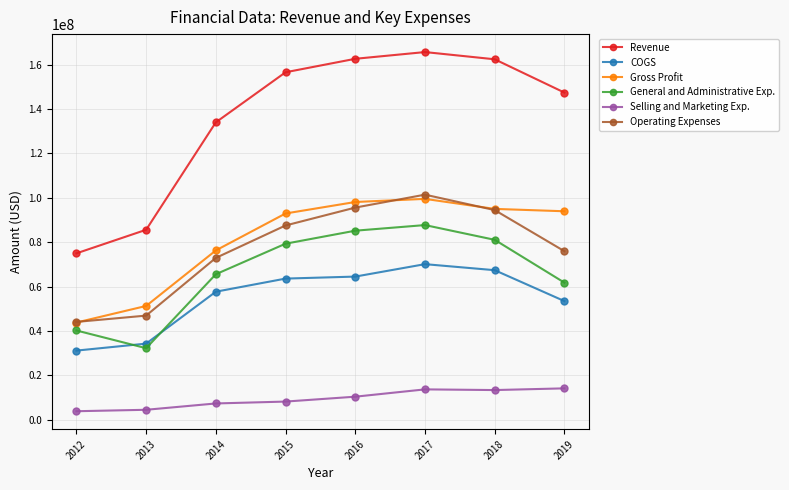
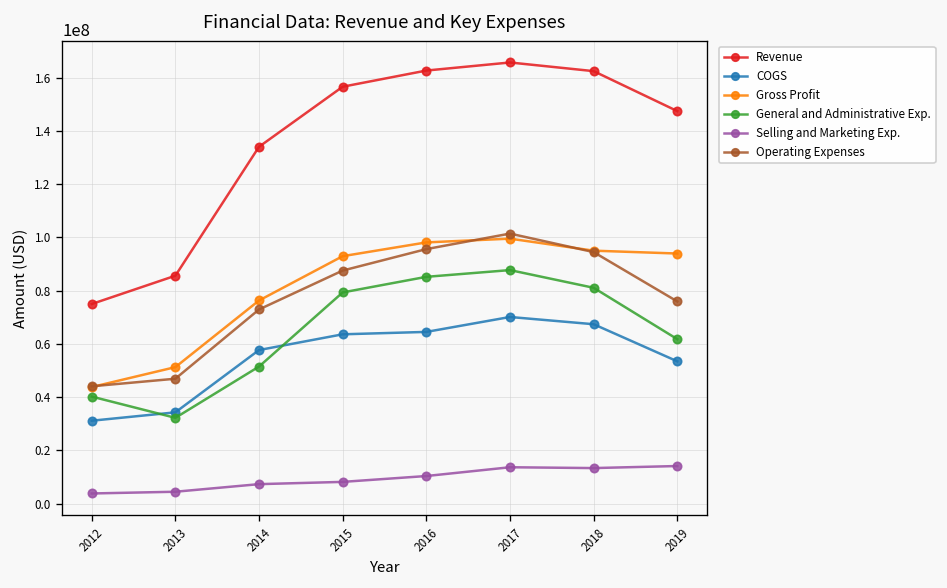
  {
    "Revenue": {
      "2012": 75000000,
      "2013": 86000000,
      "2014": 134000000,
      "2015": 157000000,
      "2016": 163000000,
      "2017": 166000000,
      "2018": 162000000,
      "2019": 147000000
    },
    "COGS": {
      "2012": 31000000,
      "2013": 34000000,
      "2014": 58000000,
      "2015": 64000000,
      "2016": 65000000,
      "2017": 70000000,
      "2018": 67000000,
      "2019": 53000000
    },
    "Gross Profit": {
      "2013": 51000000,
      "2014": 76000000,
      "2015": 93000000,
      "2016": 98000000,
      "2017": 100000000,
      "2019": 94000000
    },
    "General and Administrative Exp.": {
      "2012": 40000000,
      "2013": 32000000,
-     "2014": 66000000,
+     "2014": 52000000,
      "2015": 79000000,
      "2016": 85000000,
      "2017": 88000000,
      "2018": 81000000,
      "2019": 62000000
    },
    "Selling and Marketing Exp.": {
      "2012": 4000000,
      "2013": 5000000,
      "2014": 7000000,
      "2015": 8000000,
      "2016": 10000000,
      "2017": 14000000,
      "2018": 13000000,
      "2019": 14000000
    },
    "Operating Expenses": {
      "2013": 47000000,
      "2014": 73000000,
      "2015": 88000000,
      "2016": 96000000,
      "2017": 101000000,
      "2019": 76000000
    }
  }
